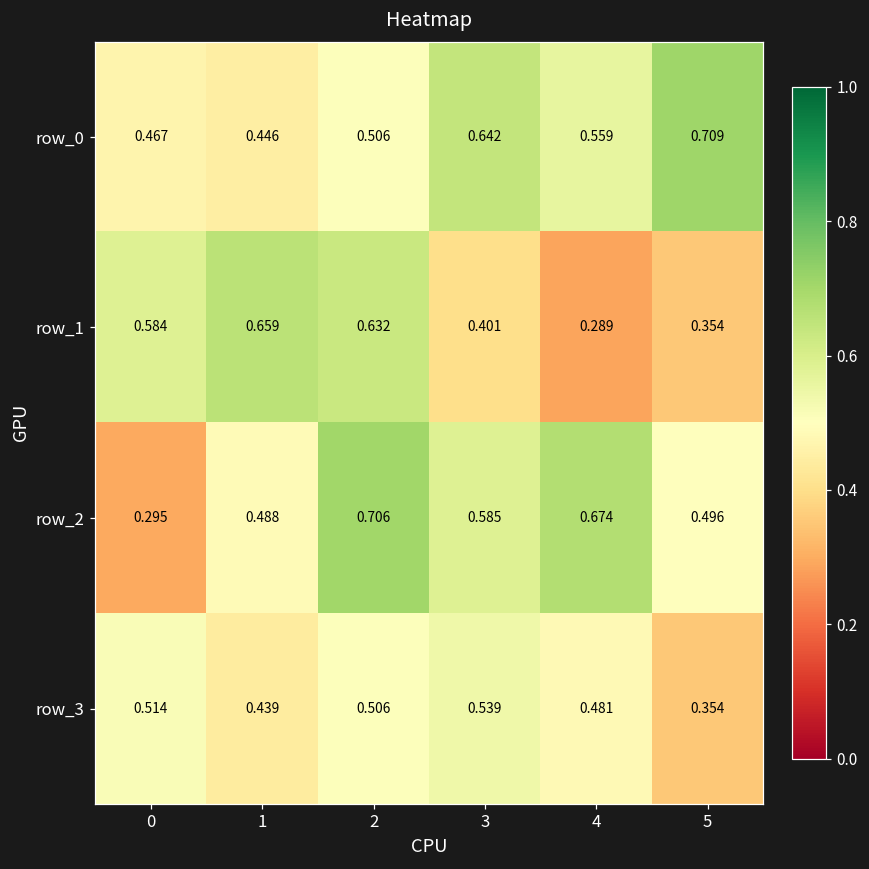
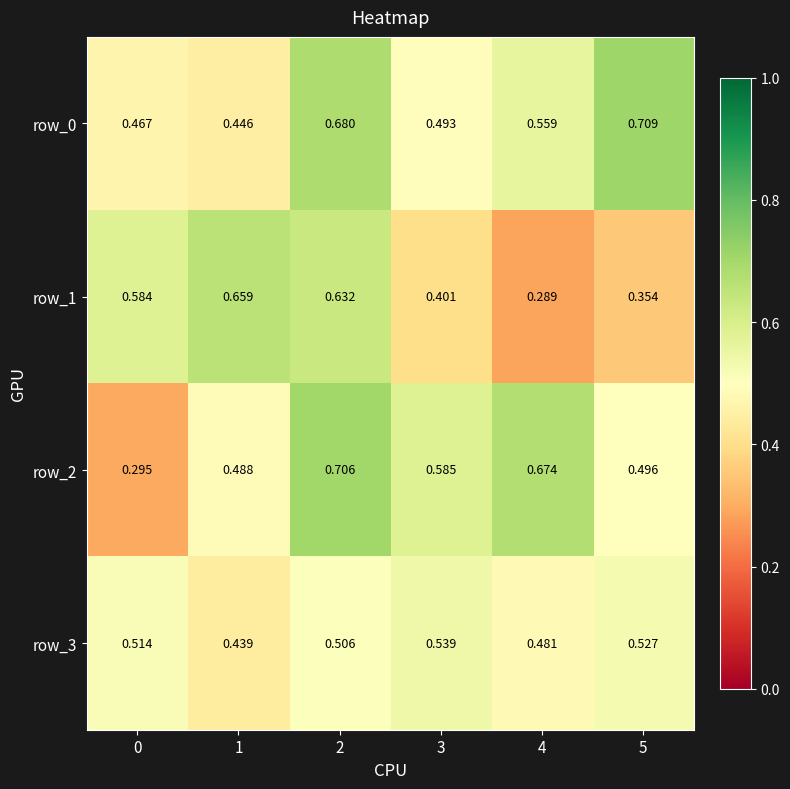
  {
    "row_0": {
      "0": 0.467,
      "1": 0.446,
-     "2": 0.506,
-     "3": 0.642,
+     "2": 0.680,
+     "3": 0.493,
      "4": 0.559,
      "5": 0.709
    },
    "row_1": {
      "0": 0.584,
      "1": 0.659,
      "2": 0.632,
      "3": 0.401,
      "4": 0.289,
      "5": 0.354
    },
    "row_2": {
      "0": 0.295,
      "1": 0.488,
      "2": 0.706,
      "3": 0.585,
      "4": 0.674,
      "5": 0.496
    },
    "row_3": {
      "0": 0.514,
      "1": 0.439,
      "2": 0.506,
      "3": 0.539,
      "4": 0.481,
-     "5": 0.354
+     "5": 0.527
    }
  }
